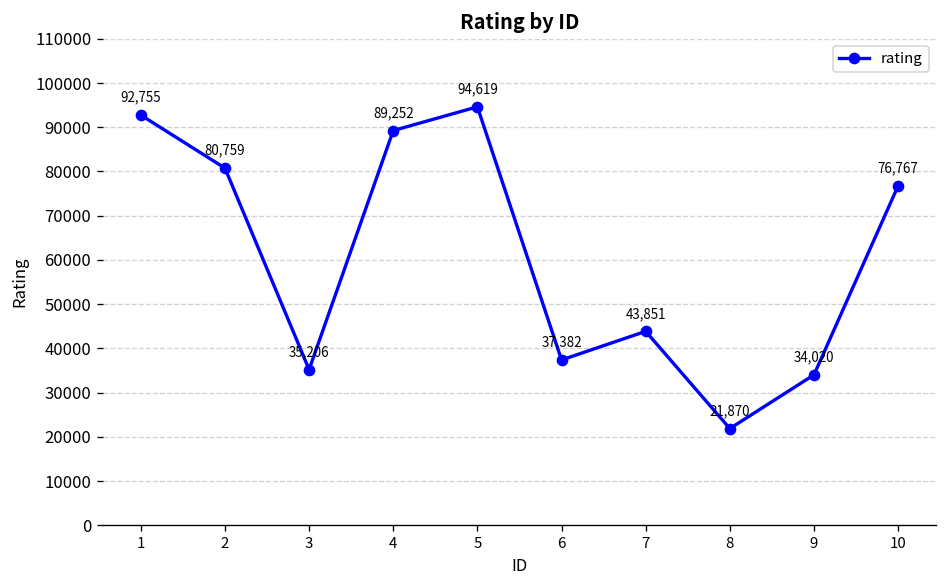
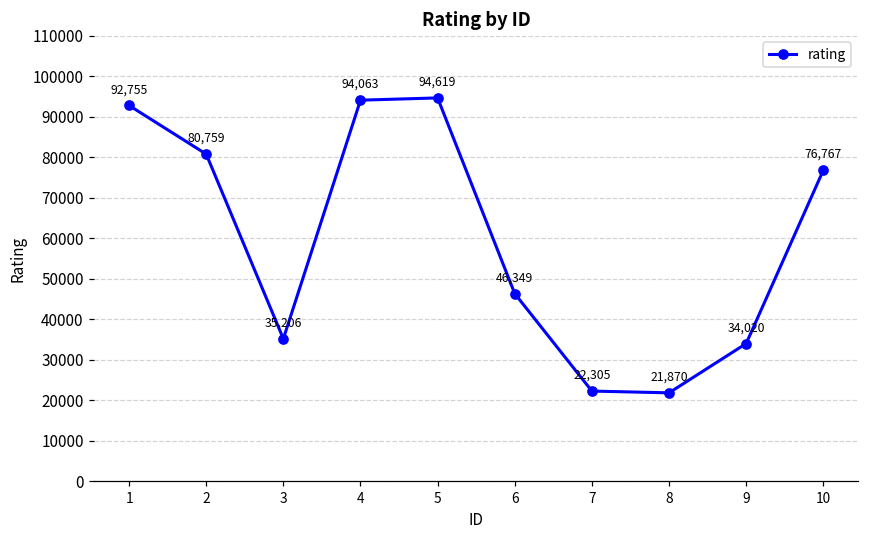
  {
    "1": "92,755",
    "2": "80,759",
    "3": "35,206",
-   "4": "89,252",
+   "4": "94,063",
    "5": "94,619",
-   "6": "37,382",
-   "7": "43,851",
+   "6": "46,349",
+   "7": "22,305",
    "8": "21,870",
    "9": "34,020",
    "10": "76,767"
  }
